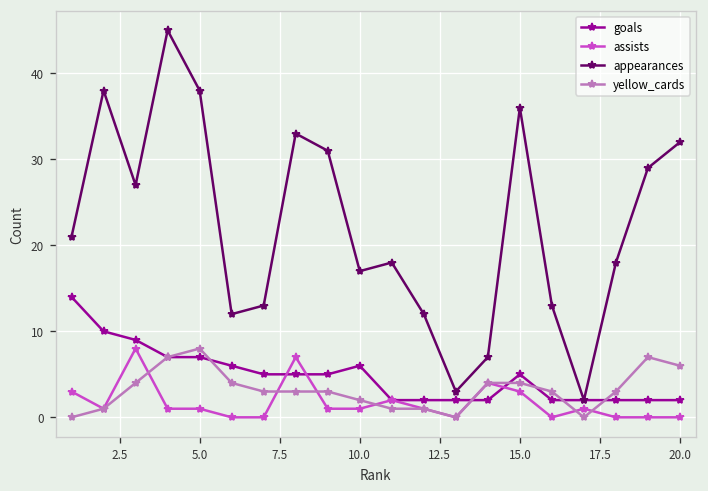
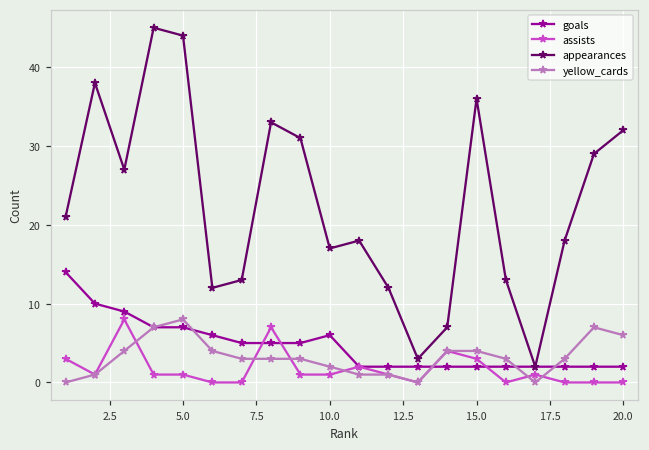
  {
    "goals": {
      "5.0": 7,
      "10.0": 6,
-     "15.0": 5,
+     "15.0": 2,
      "20.0": 2
    },
    "appearances": {
-     "5.0": 38,
+     "5.0": 44,
      "10.0": 17,
      "15.0": 36,
      "20.0": 32
    }
  }
